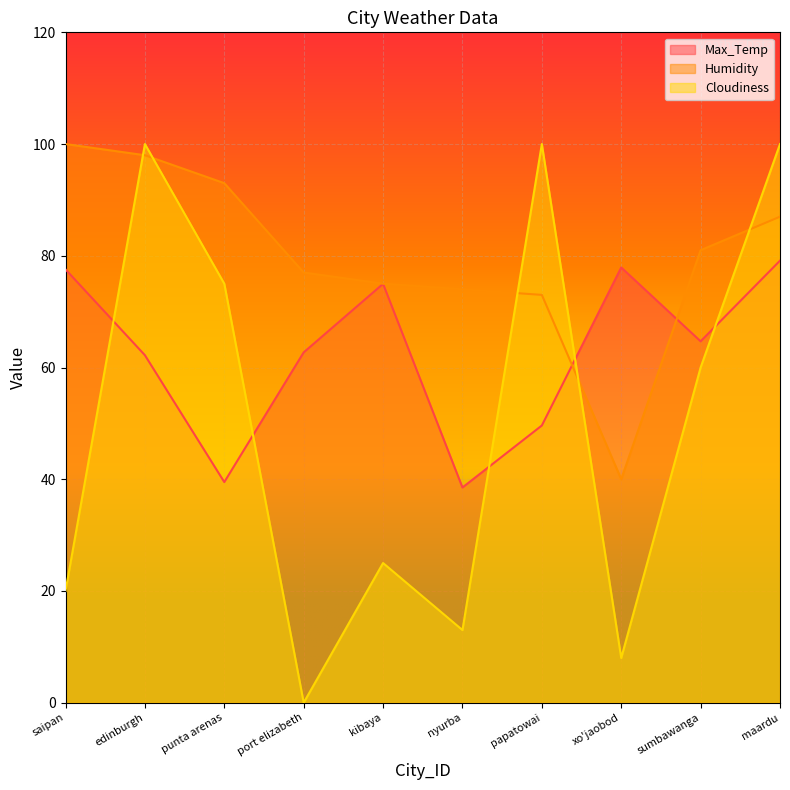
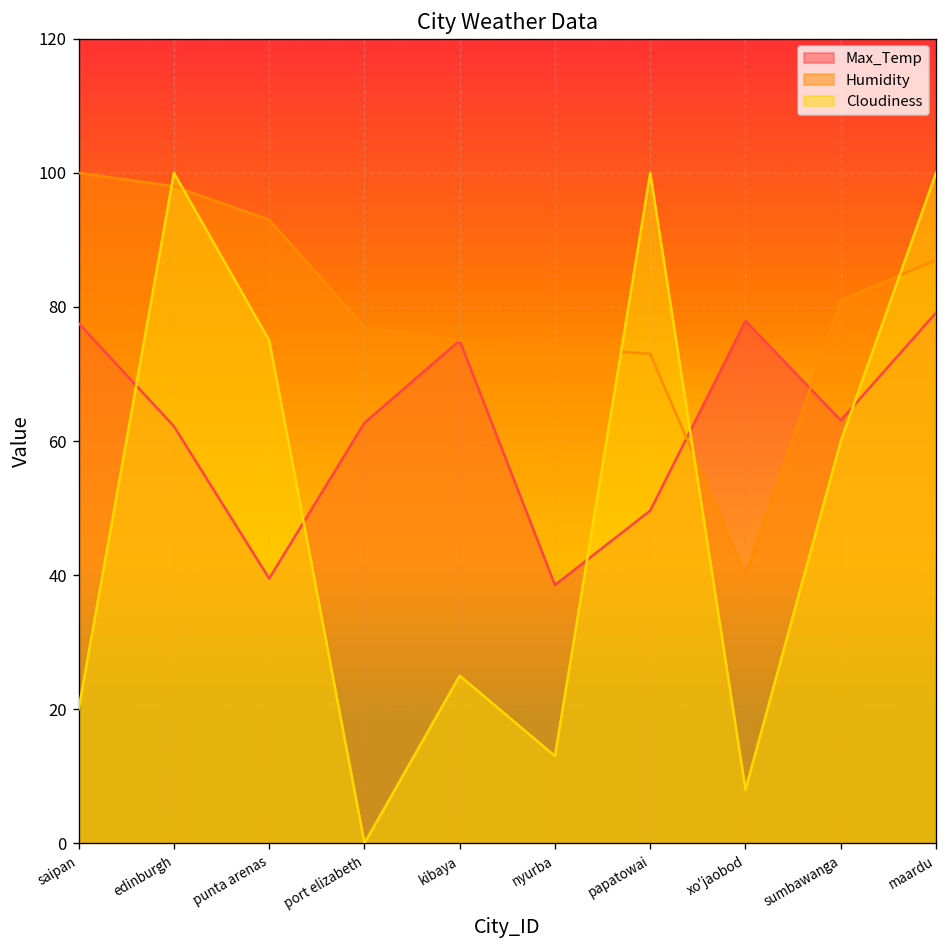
  {
    "Max_Temp": {
      "saipan": 78,
      "edinburgh": 62,
      "punta arenas": 39,
      "port elizabeth": 63,
      "nyurba": 39,
      "papatowai": 50,
      "xo'jaobod": 78,
-     "sumbawanga": 65,
+     "sumbawanga": 63,
      "maardu": 79
    }
  }
